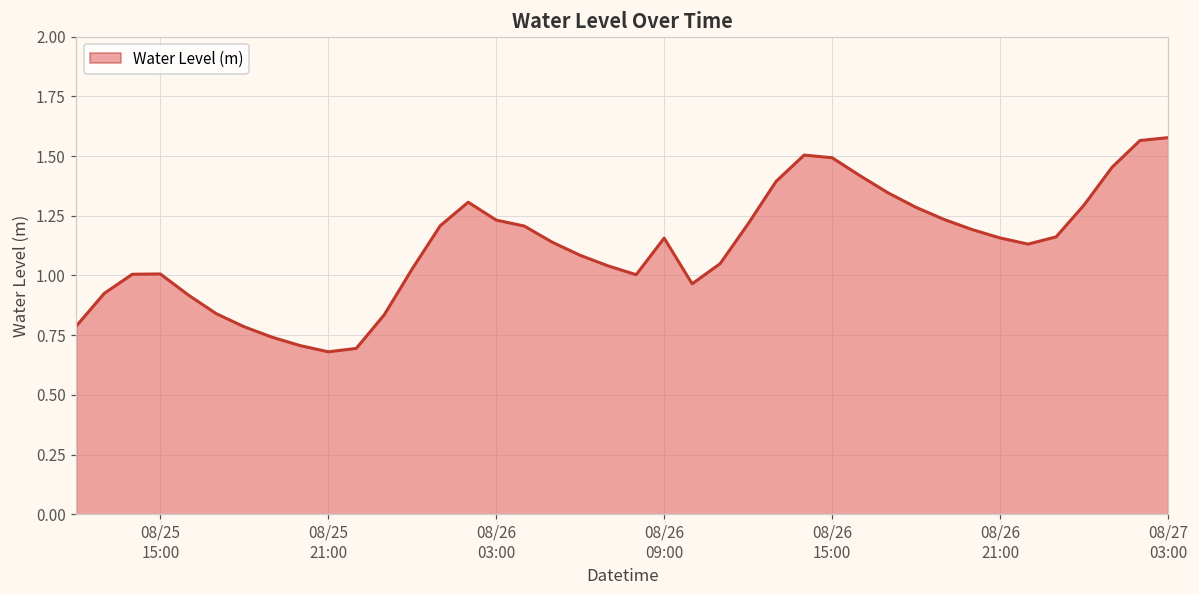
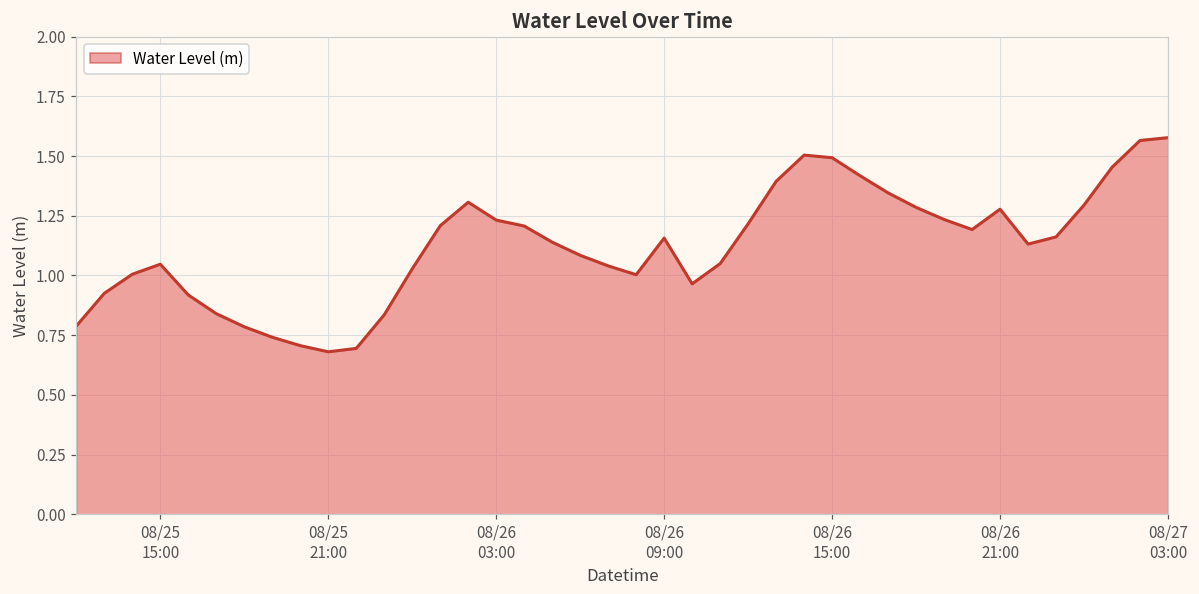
  {
-   "08/25 15:00": 1.01,
+   "08/25 15:00": 1.05,
    "08/25 21:00": 0.68,
    "08/26 03:00": 1.23,
    "08/26 09:00": 1.16,
    "08/26 15:00": 1.49,
-   "08/26 21:00": 1.16,
+   "08/26 21:00": 1.28,
    "08/27 03:00": 1.58
  }
